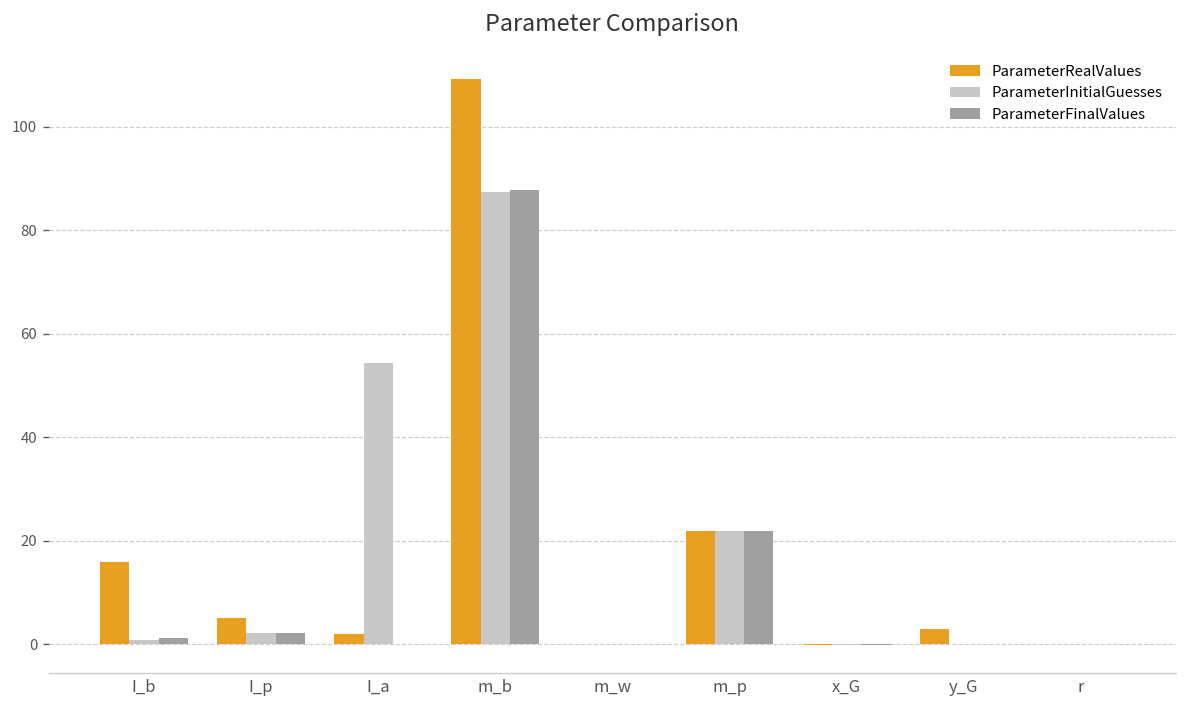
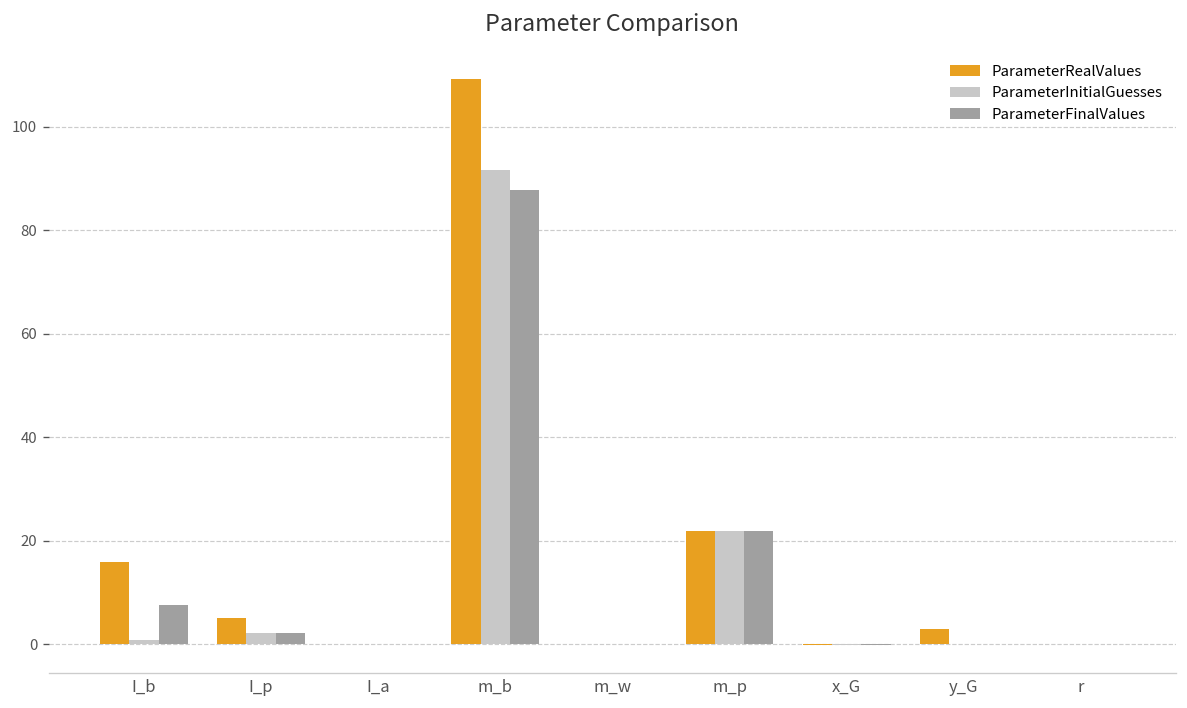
  {
    "ParameterRealValues": {
      "I_b": 16,
      "I_p": 5,
-     "I_a": 2,
+     "I_a": 0,
      "m_b": 109,
      "m_w": 0,
      "m_p": 22,
      "y_G": 3
    },
    "ParameterInitialGuesses": {
      "I_b": 1,
      "I_p": 2,
-     "I_a": 54,
-     "m_b": 87,
+     "I_a": 0,
+     "m_b": 92,
      "m_w": 0,
      "m_p": 22
    },
    "ParameterFinalValues": {
-     "I_b": 1,
+     "I_b": 8,
      "I_p": 2,
      "m_b": 88,
      "m_w": 0,
      "m_p": 22
    }
  }
